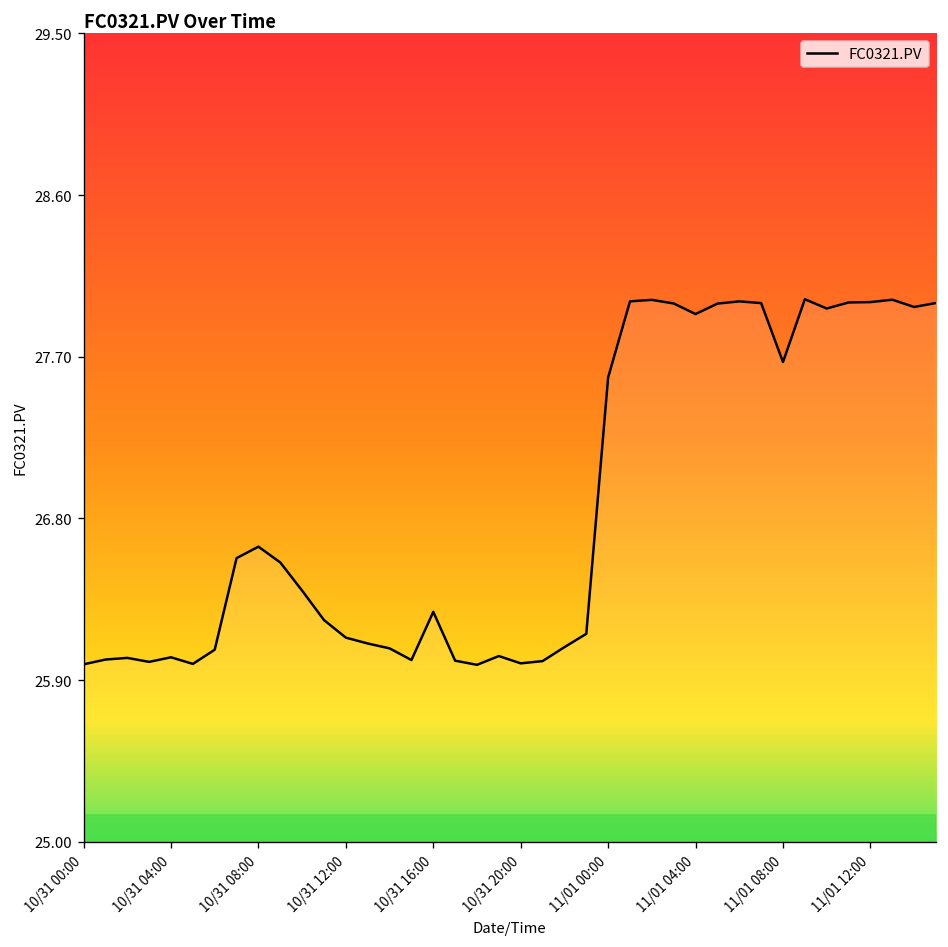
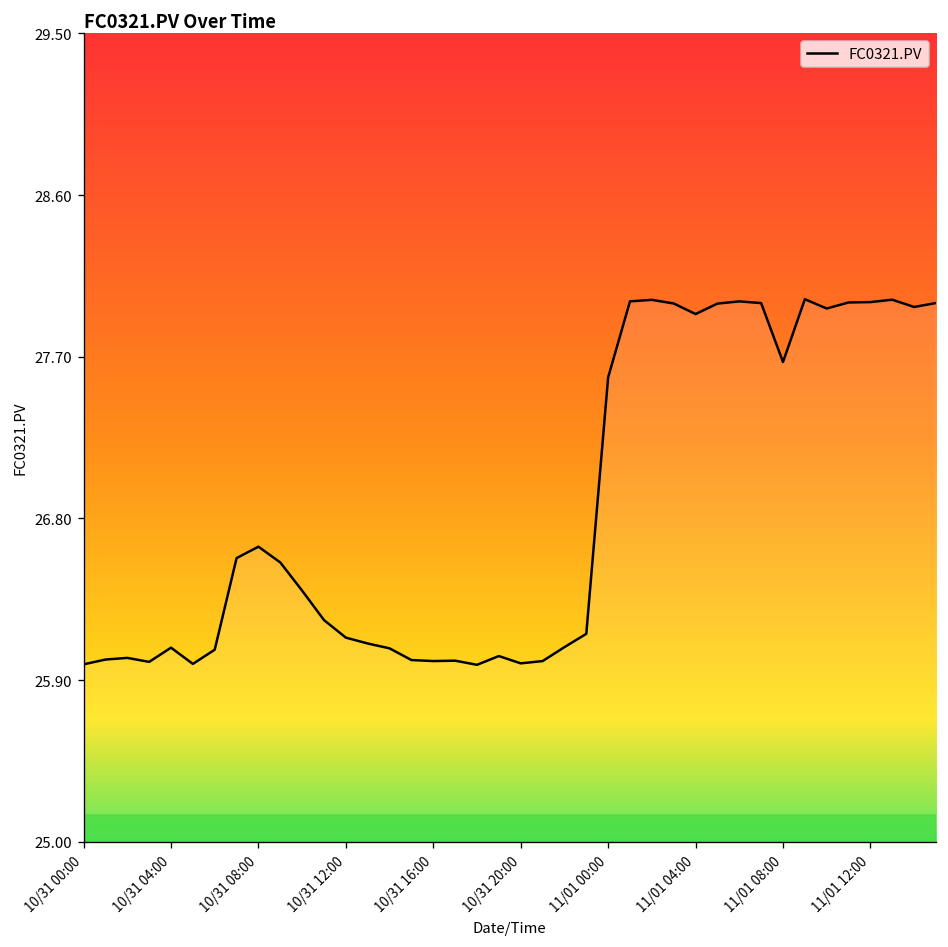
  {
    "10/31 00:00": 25.99,
-   "10/31 04:00": 26.03,
+   "10/31 04:00": 26.08,
    "10/31 08:00": 26.64,
    "10/31 12:00": 26.14,
-   "10/31 16:00": 26.28,
+   "10/31 16:00": 26.01,
    "10/31 20:00": 25.99,
    "11/01 00:00": 27.59,
    "11/01 04:00": 27.94,
    "11/01 08:00": 27.67,
    "11/01 12:00": 28.00
  }
